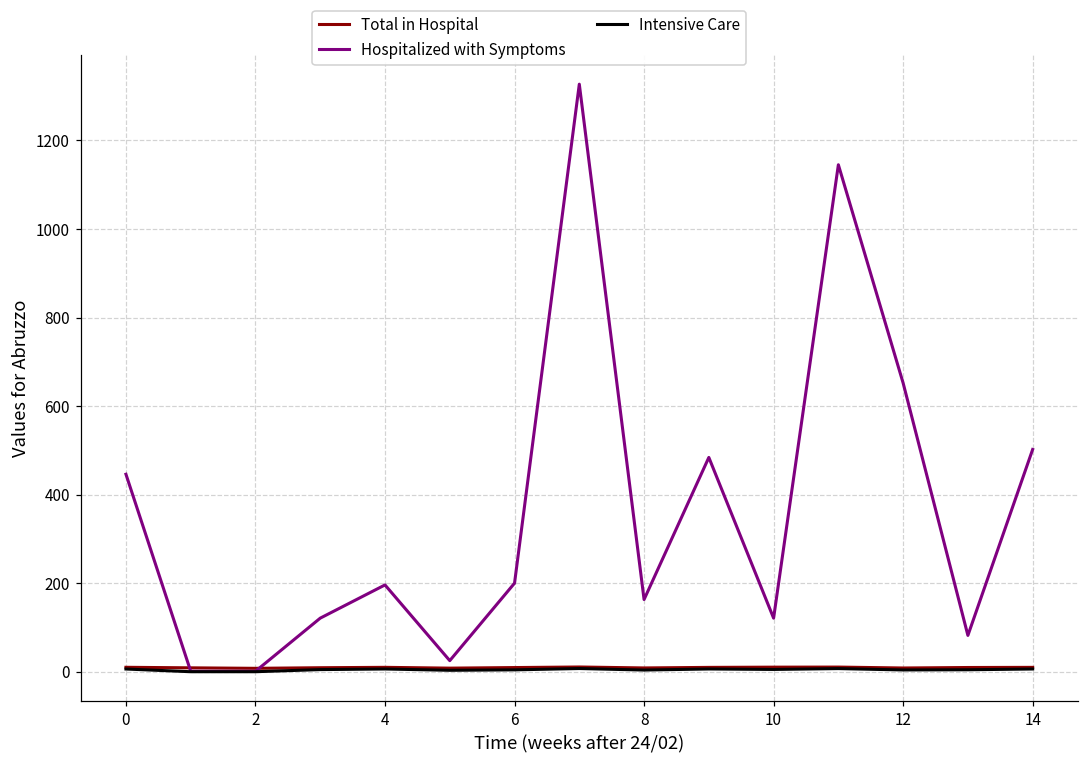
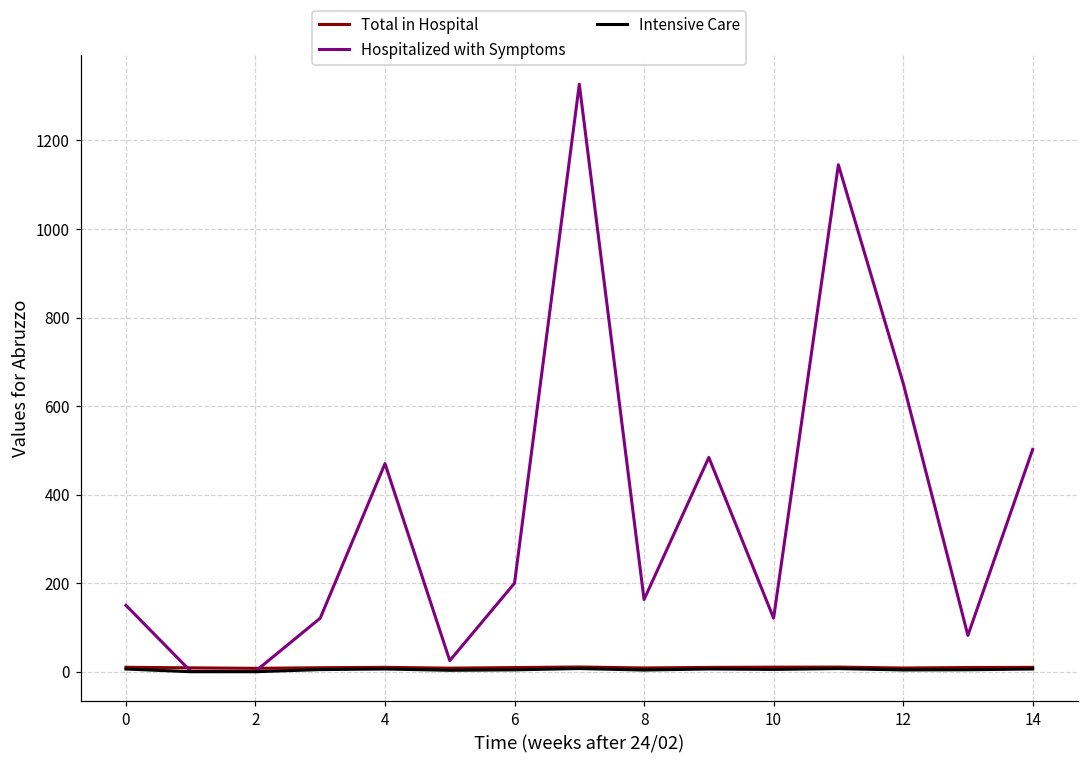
  {
    "Total in Hospital": {
      "2": 10
    },
    "Hospitalized with Symptoms": {
-     "0": 450,
-     "4": 200,
+     "0": 150,
+     "4": 470,
      "6": 200,
      "8": 160,
      "10": 120,
      "12": 650,
      "14": 500
    }
  }
